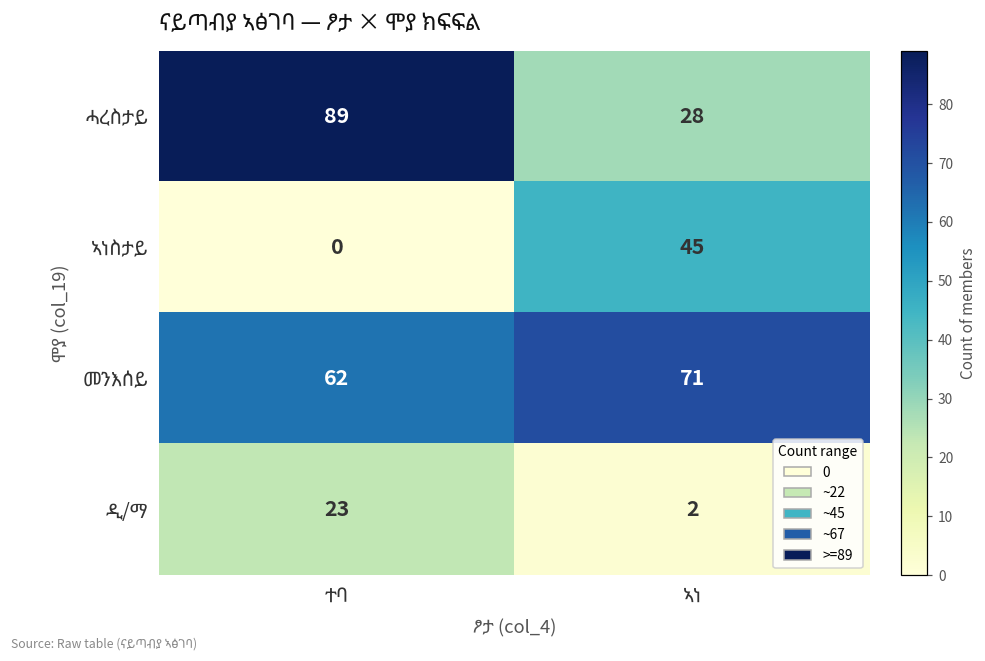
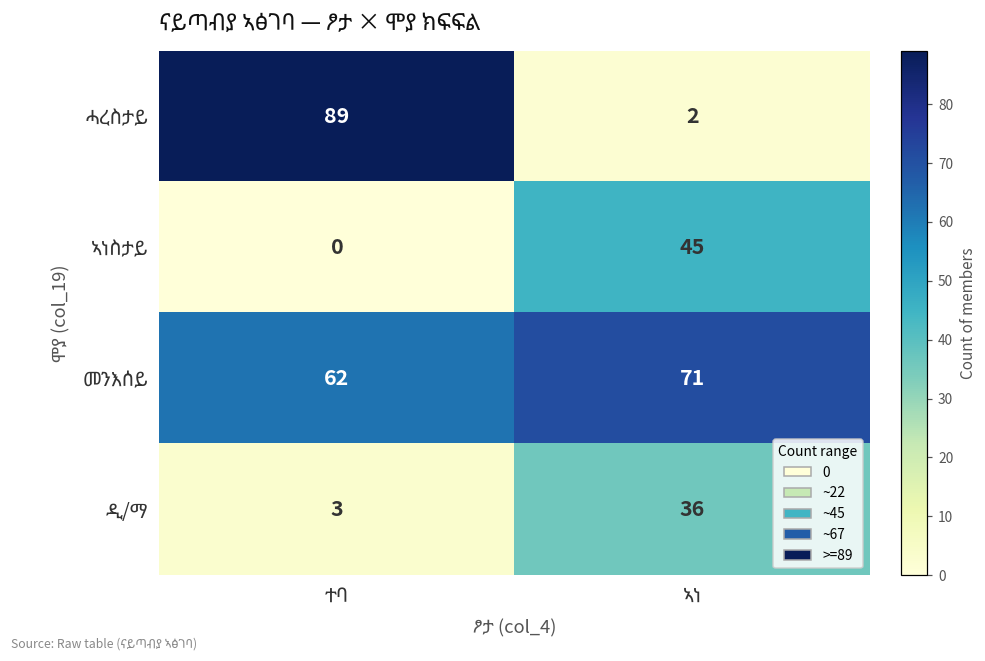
  {
    "ሓረስታይ": {
      "ተባ": 89,
-     "ኣነ": 28
+     "ኣነ": 2
    },
    "ኣነስታይ": {
      "ተባ": 0,
      "ኣነ": 45
    },
    "መንእሰይ": {
      "ተባ": 62,
      "ኣነ": 71
    },
    "ዲ/ማ": {
-     "ተባ": 23,
-     "ኣነ": 2
+     "ተባ": 3,
+     "ኣነ": 36
    }
  }
